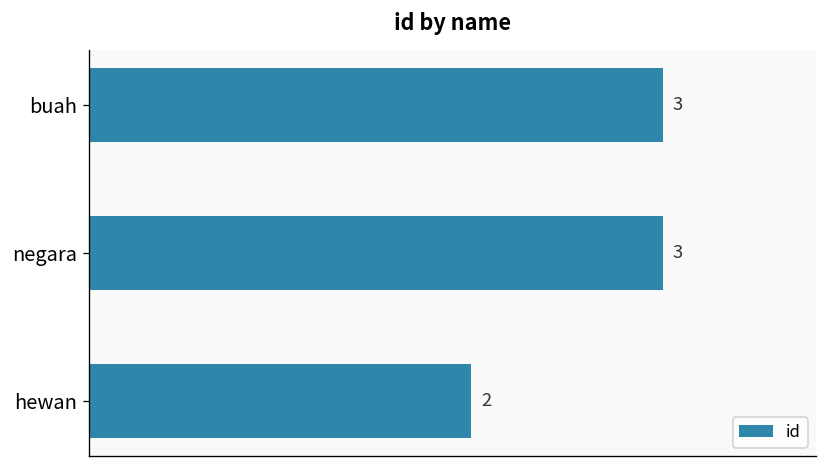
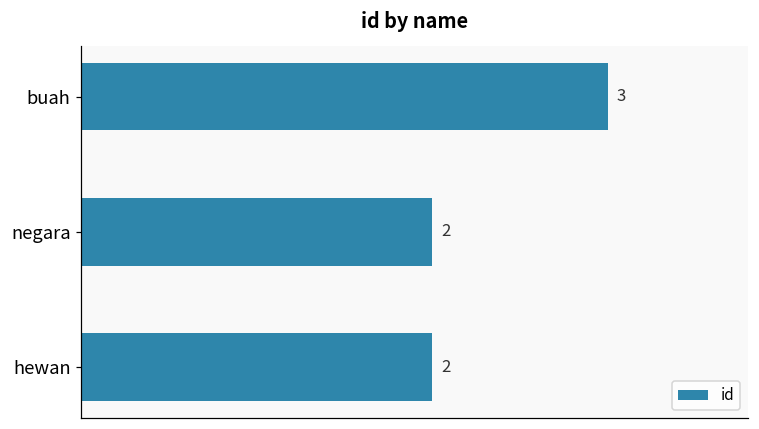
  {
    "buah": 3,
-   "negara": 3,
+   "negara": 2,
    "hewan": 2
  }
